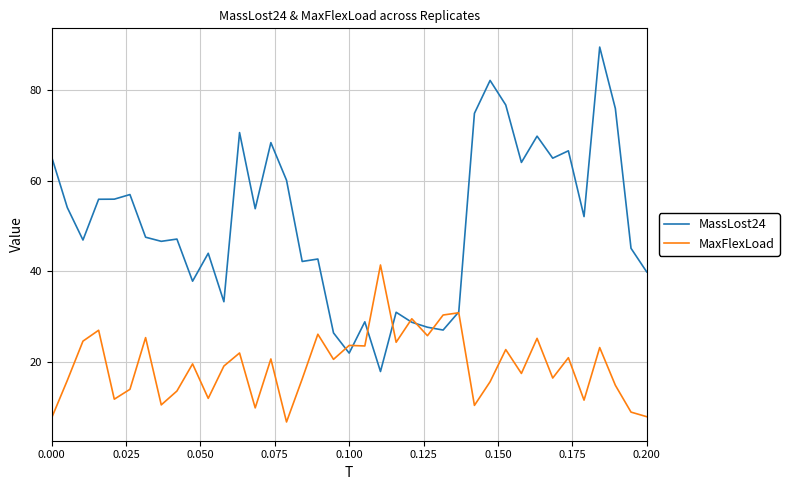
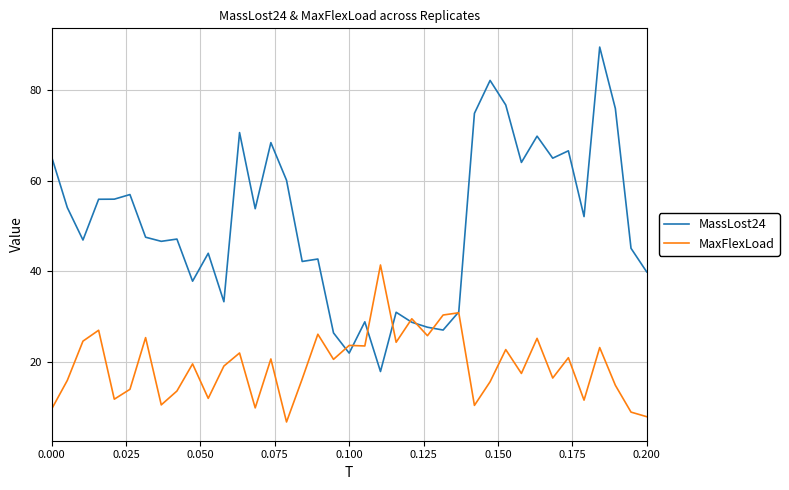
  {
    "MassLost24": {
      "0.000": 65,
      "0.100": 22,
      "0.200": 40
    },
    "MaxFlexLoad": {
-     "0.000": 8,
+     "0.000": 10,
      "0.100": 24,
      "0.200": 8
    }
  }
